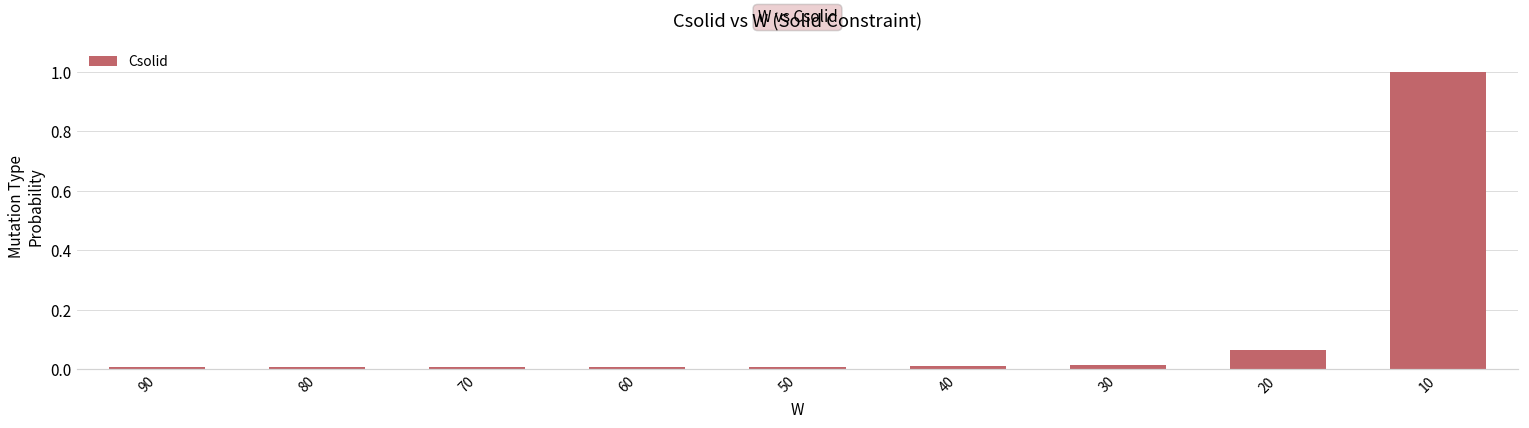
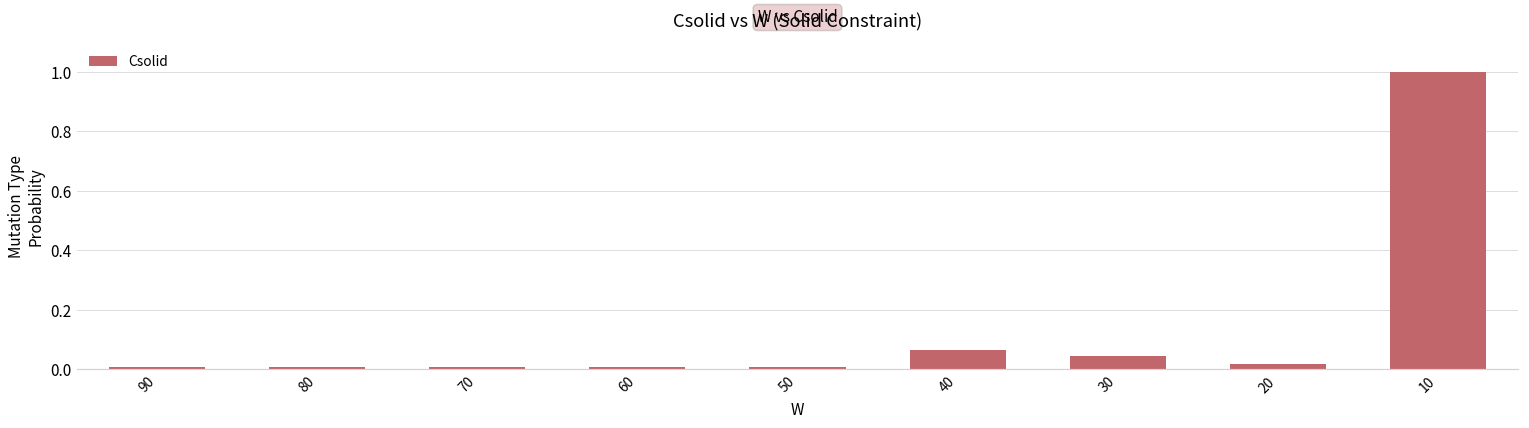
  {
-   "40": 0.01,
-   "30": 0.01,
-   "20": 0.07,
+   "40": 0.06,
+   "30": 0.04,
+   "20": 0.02,
    "10": 1.00
  }
